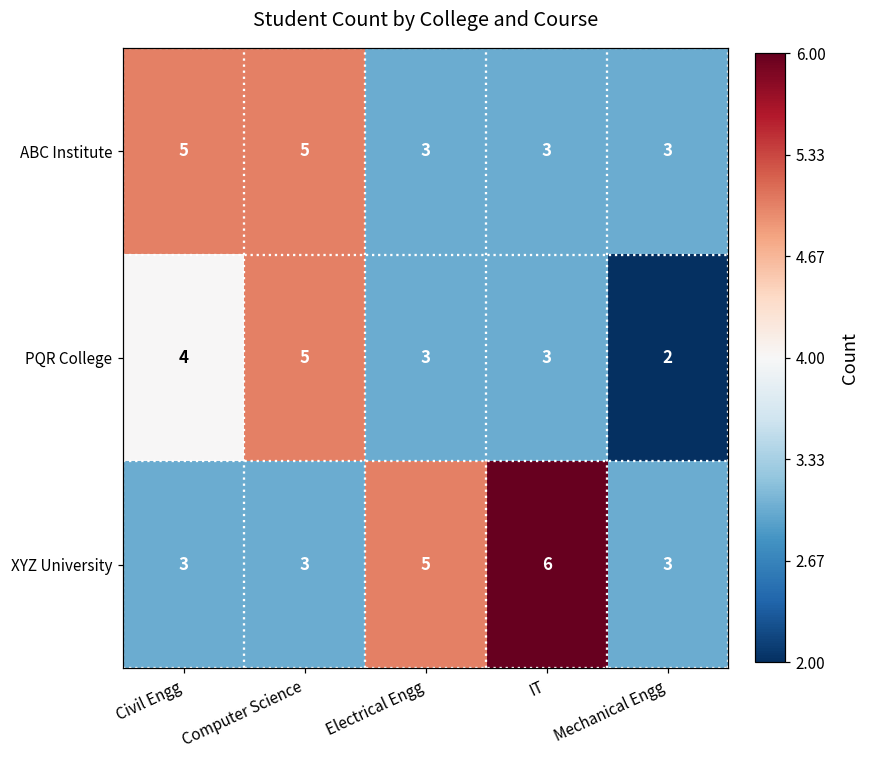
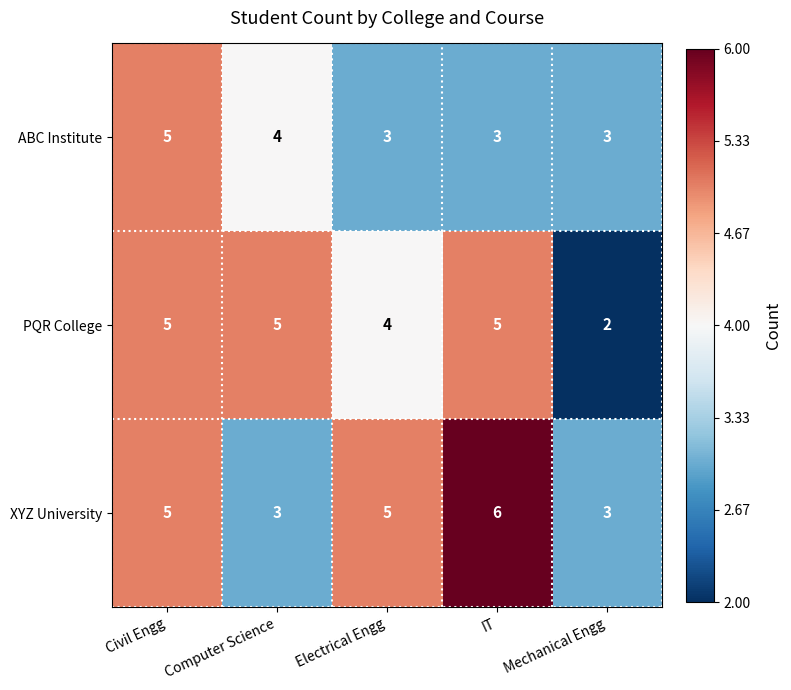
  {
    "ABC Institute": {
      "Civil Engg": 5,
-     "Computer Science": 5,
+     "Computer Science": 4,
      "Electrical Engg": 3,
      "IT": 3,
      "Mechanical Engg": 3
    },
    "PQR College": {
-     "Civil Engg": 4,
+     "Civil Engg": 5,
      "Computer Science": 5,
-     "Electrical Engg": 3,
-     "IT": 3,
+     "Electrical Engg": 4,
+     "IT": 5,
      "Mechanical Engg": 2
    },
    "XYZ University": {
-     "Civil Engg": 3,
+     "Civil Engg": 5,
      "Computer Science": 3,
      "Electrical Engg": 5,
      "IT": 6,
      "Mechanical Engg": 3
    }
  }
